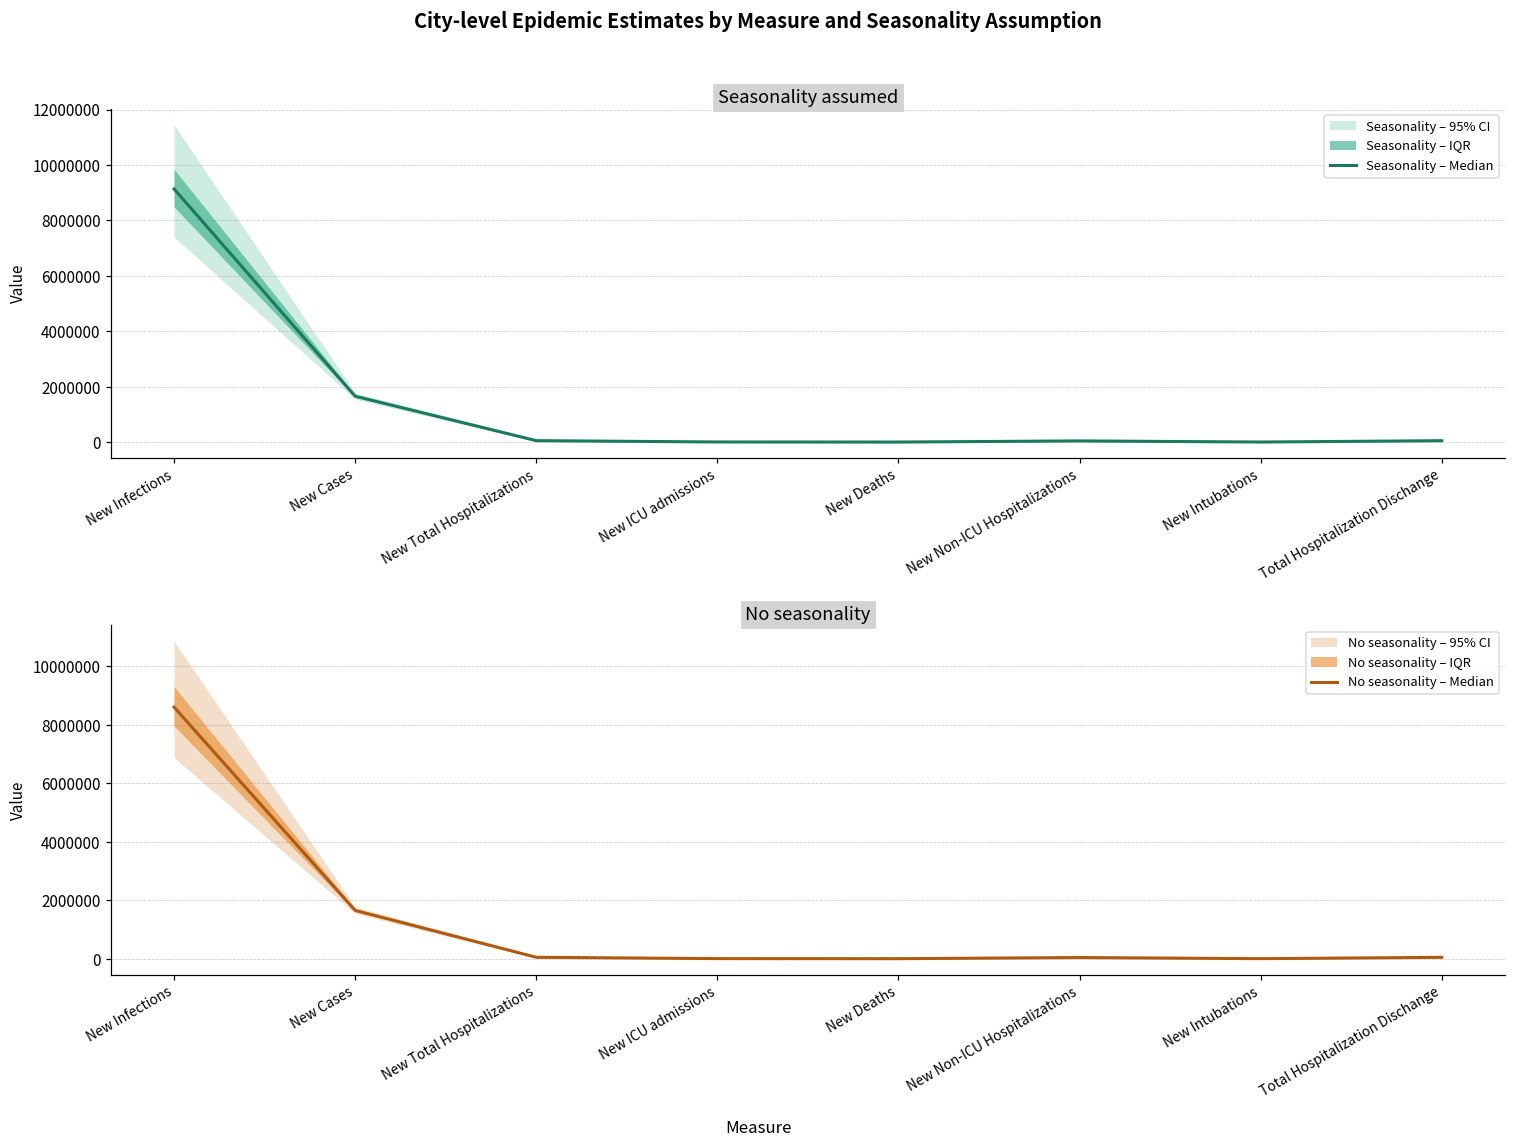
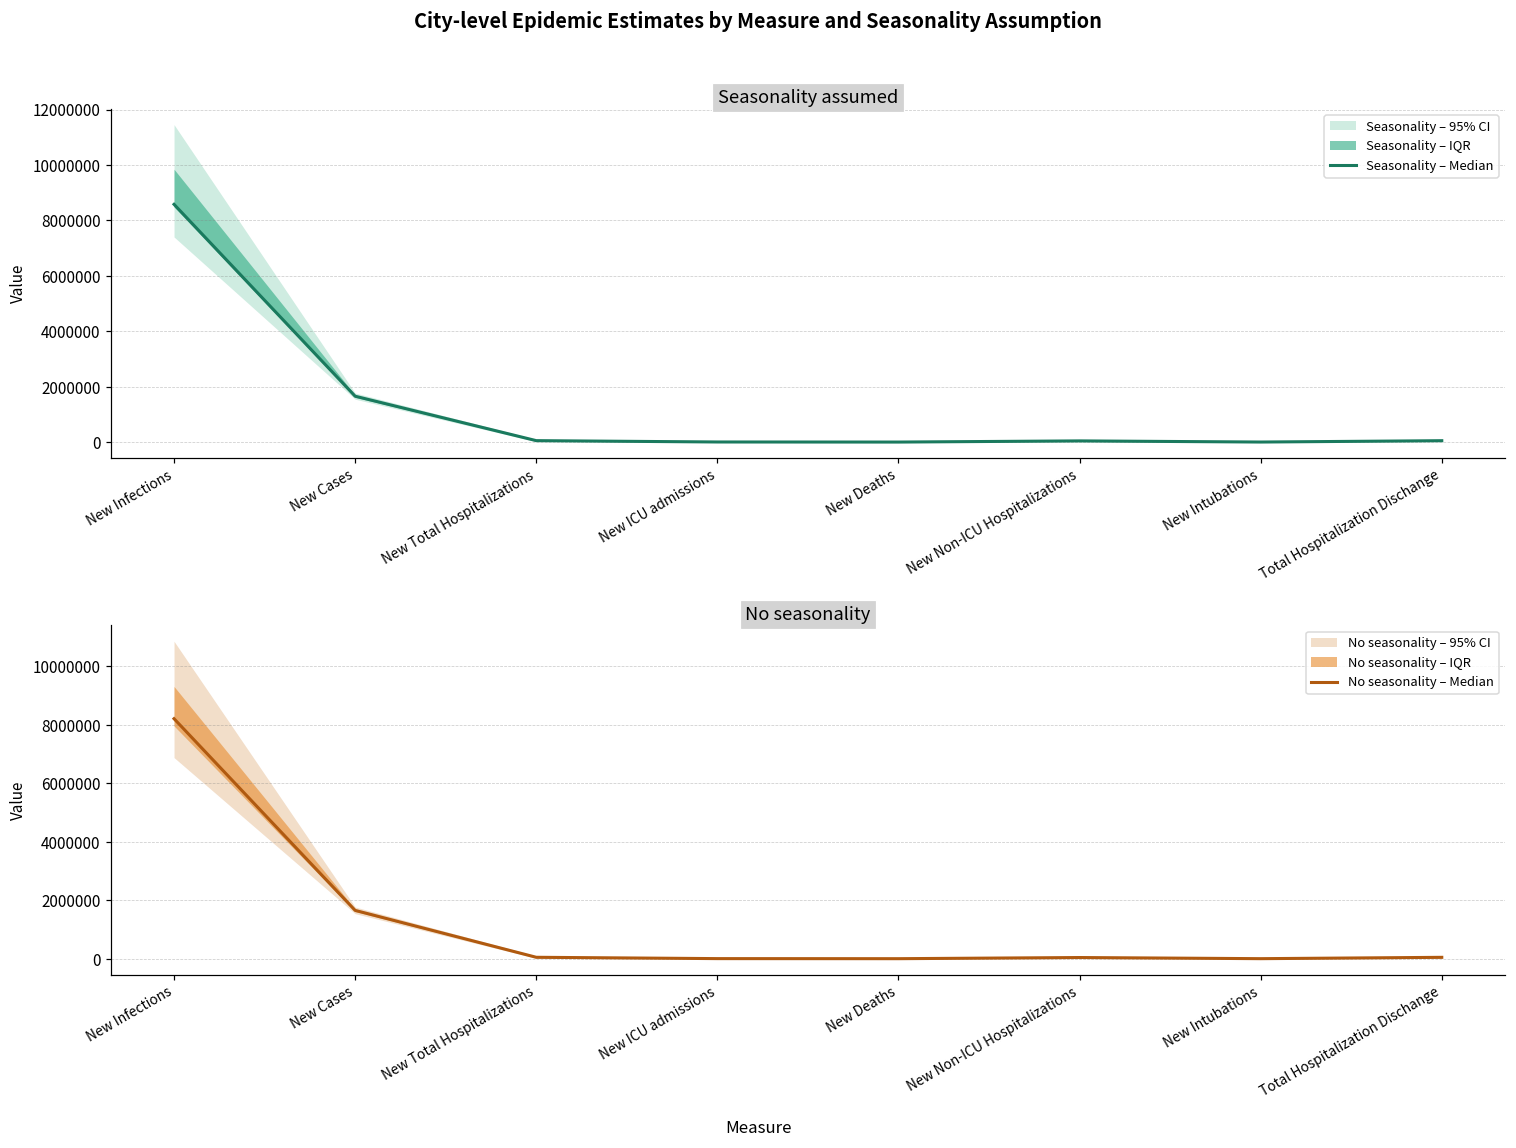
  {
    "Seasonality assumed": {
      "Seasonality – Median": {
-       "New Infections": 9100000
+       "New Infections": 8600000
      }
    },
    "No seasonality": {
      "No seasonality – Median": {
-       "New Infections": 8600000
+       "New Infections": 8200000
      }
    }
  }
